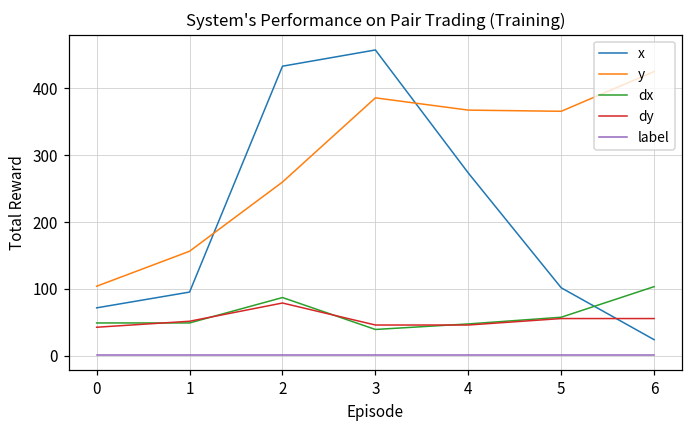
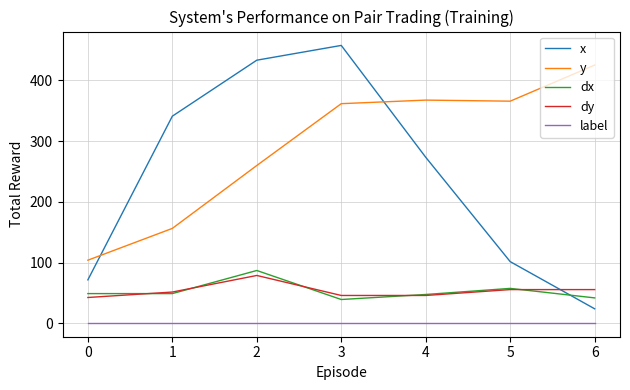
  {
    "x": {
      "0": 70,
-     "1": 100,
+     "1": 340,
      "2": 430,
      "3": 460,
      "4": 270,
      "5": 100,
      "6": 20
    },
    "y": {
      "0": 100,
      "1": 160,
      "2": 260,
-     "3": 390,
+     "3": 360,
      "4": 370,
      "5": 370
    },
    "dx": {
      "0": 50,
      "2": 90,
      "3": 40,
-     "6": 100
+     "6": 40
    },
    "dy": {
      "0": 40,
      "2": 80,
      "3": 50,
      "6": 60
    },
    "label": {
      "0": 0,
      "1": 0,
      "2": 0,
      "3": 0,
      "4": 0,
      "5": 0,
      "6": 0
    }
  }
